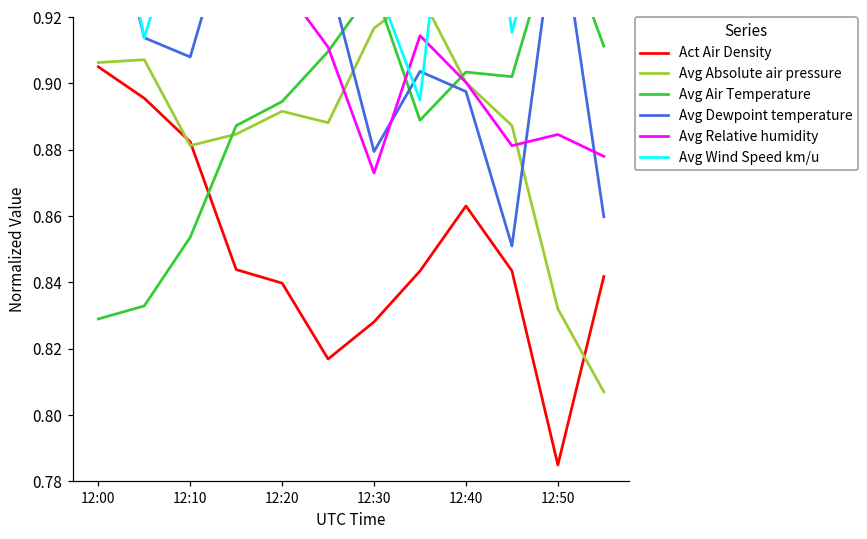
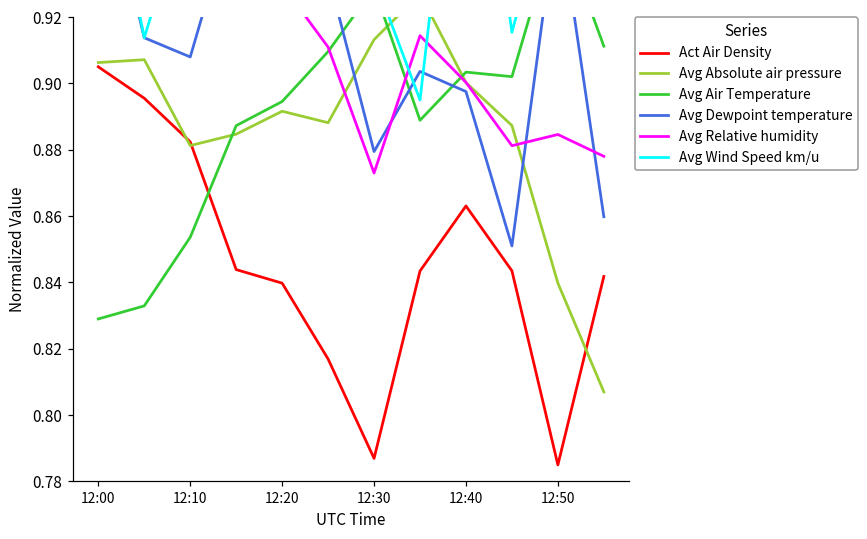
  {
    "Act Air Density": {
      "12:00": 0.905,
      "12:10": 0.882,
      "12:20": 0.840,
-     "12:30": 0.828,
+     "12:30": 0.787,
      "12:40": 0.863,
      "12:50": 0.785
    },
    "Avg Absolute air pressure": {
      "12:00": 0.906,
      "12:10": 0.881,
      "12:20": 0.892,
-     "12:30": 0.917,
-     "12:50": 0.832
+     "12:30": 0.913,
+     "12:50": 0.840
    },
    "Avg Air Temperature": {
      "12:00": 0.829,
      "12:10": 0.854,
      "12:20": 0.895,
      "12:40": 0.903
    },
    "Avg Dewpoint temperature": {
      "12:10": 0.908,
      "12:30": 0.879,
      "12:40": 0.898
    },
    "Avg Relative humidity": {
      "12:30": 0.873,
      "12:50": 0.885
    }
  }
